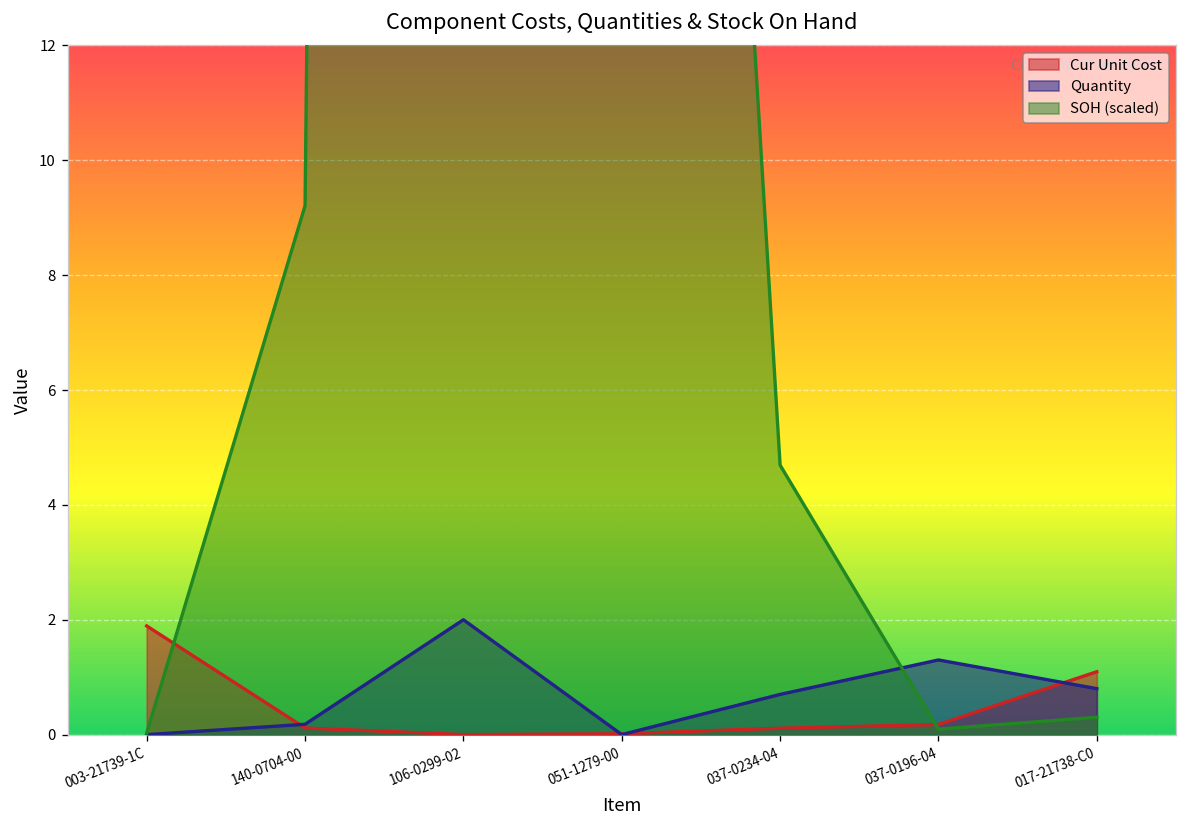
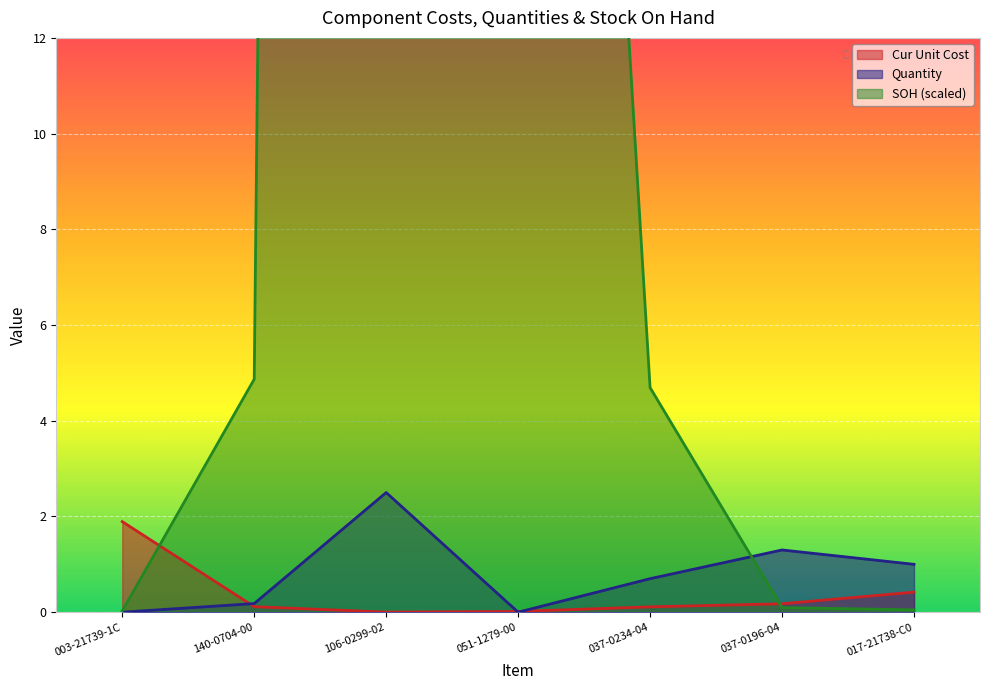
  {
    "Cur Unit Cost": {
      "003-21739-1C": 1.9,
      "140-0704-00": 0.1,
      "106-0299-02": 0.0,
      "037-0234-04": 0.1,
      "037-0196-04": 0.2,
-     "017-21738-C0": 1.1
+     "017-21738-C0": 0.4
    },
    "Quantity": {
      "140-0704-00": 0.2,
-     "106-0299-02": 2.0,
+     "106-0299-02": 2.5,
      "037-0234-04": 0.7,
      "037-0196-04": 1.3,
-     "017-21738-C0": 0.8
+     "017-21738-C0": 1.0
    },
    "SOH (scaled)": {
-     "140-0704-00": 9.2,
+     "140-0704-00": 4.9,
      "037-0234-04": 4.7,
      "037-0196-04": 0.1,
-     "017-21738-C0": 0.3
+     "017-21738-C0": 0.0
    }
  }
